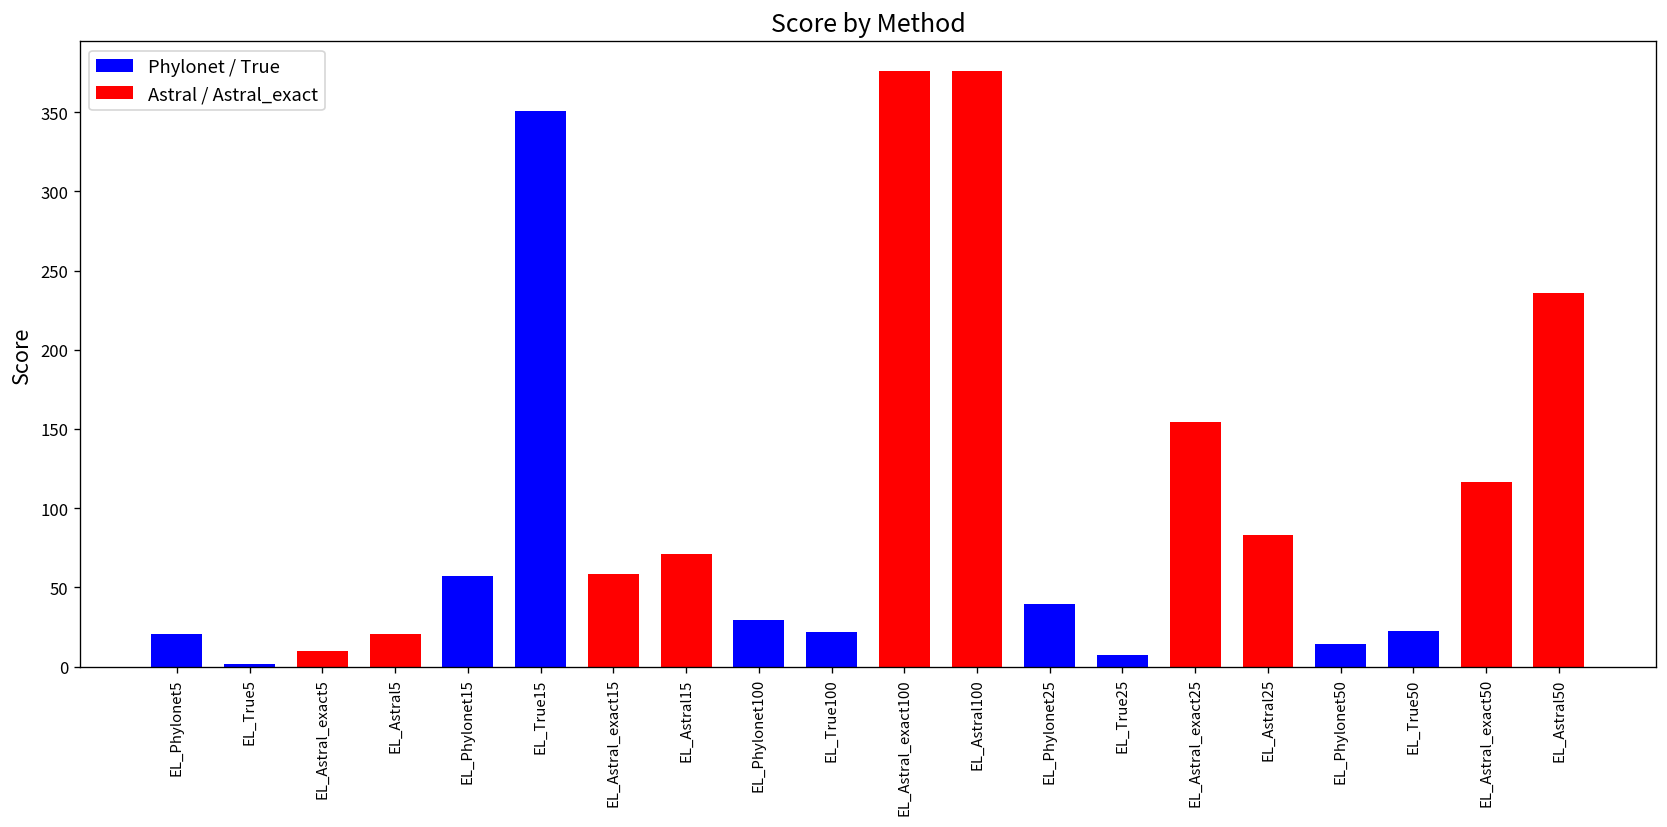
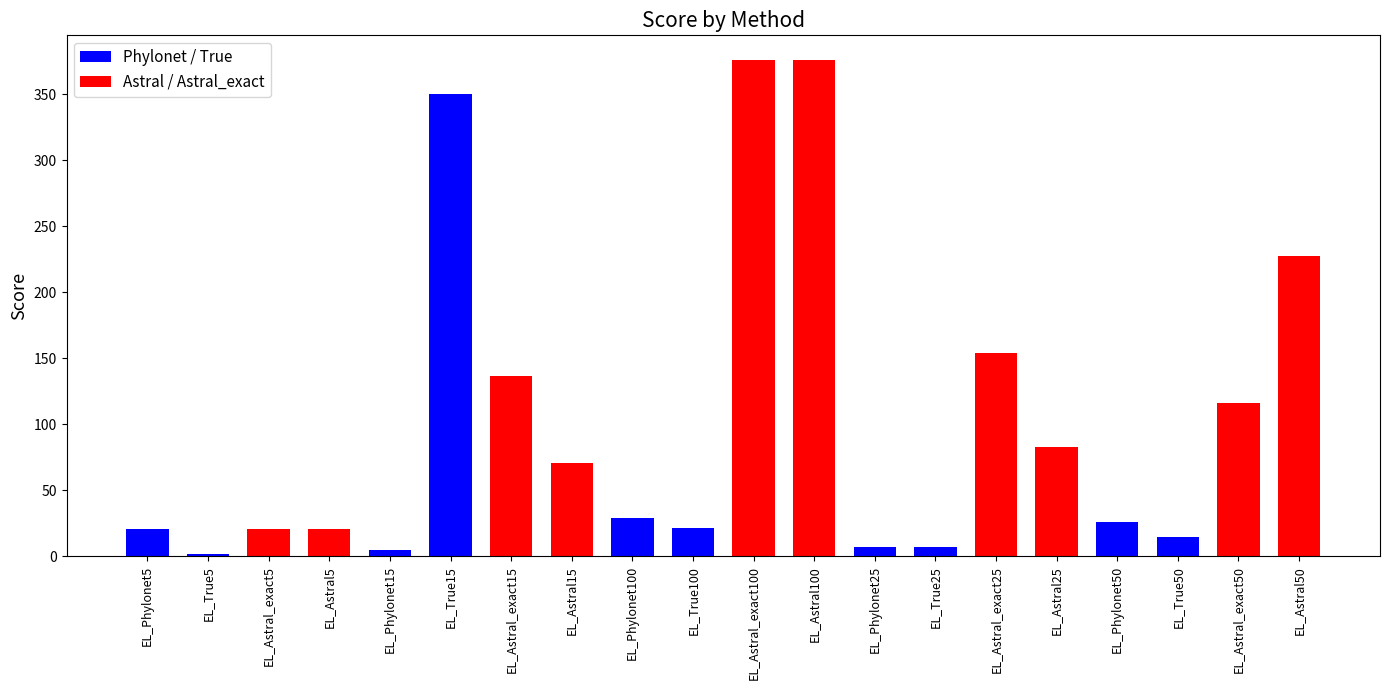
  {
    "EL_Phylonet5": 21,
-   "EL_Astral_exact5": 10,
+   "EL_Astral_exact5": 21,
    "EL_Astral5": 21,
-   "EL_Phylonet15": 57,
+   "EL_Phylonet15": 5,
    "EL_True15": 351,
-   "EL_Astral_exact15": 58,
+   "EL_Astral_exact15": 137,
    "EL_Astral15": 71,
    "EL_Phylonet100": 29,
    "EL_True100": 22,
    "EL_Astral_exact100": 376,
    "EL_Astral100": 376,
-   "EL_Phylonet25": 40,
+   "EL_Phylonet25": 7,
    "EL_True25": 7,
    "EL_Astral_exact25": 154,
    "EL_Astral25": 83,
-   "EL_Phylonet50": 15,
-   "EL_True50": 22,
+   "EL_Phylonet50": 26,
+   "EL_True50": 15,
    "EL_Astral_exact50": 116,
-   "EL_Astral50": 236
+   "EL_Astral50": 228
  }
